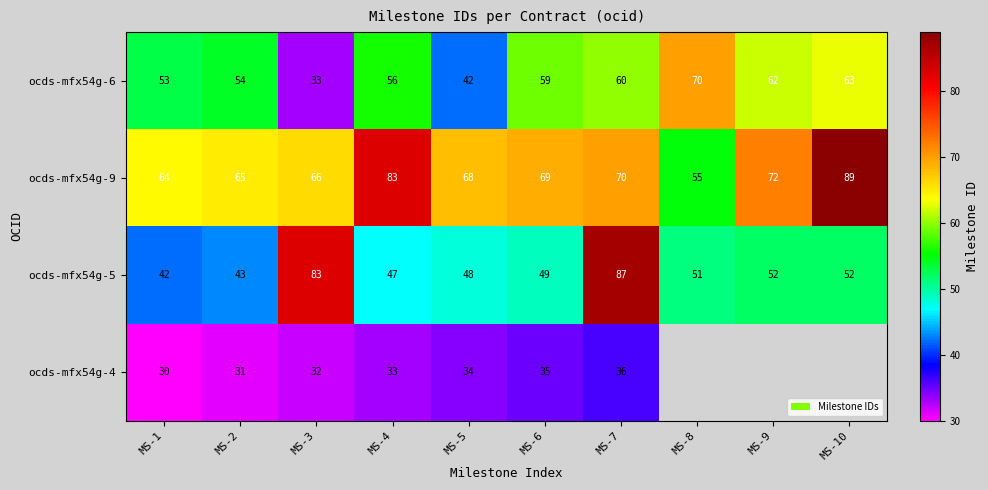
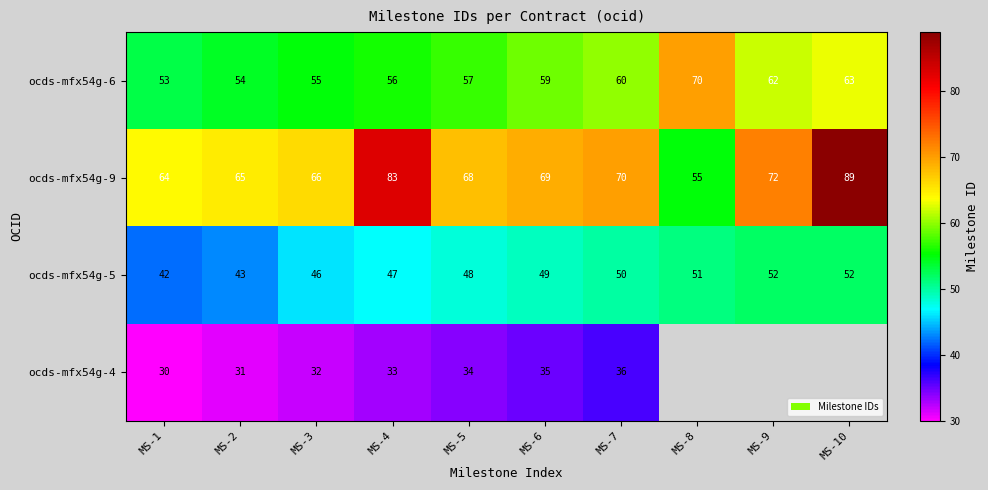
  {
    "ocds-mfx54g-6": {
      "MS-1": 53,
      "MS-2": 54,
-     "MS-3": 33,
+     "MS-3": 55,
      "MS-4": 56,
-     "MS-5": 42,
+     "MS-5": 57,
      "MS-6": 59,
      "MS-7": 60,
      "MS-8": 70,
      "MS-9": 62,
      "MS-10": 63
    },
    "ocds-mfx54g-9": {
      "MS-1": 64,
      "MS-2": 65,
      "MS-3": 66,
      "MS-4": 83,
      "MS-5": 68,
      "MS-6": 69,
      "MS-7": 70,
      "MS-8": 55,
      "MS-9": 72,
      "MS-10": 89
    },
    "ocds-mfx54g-5": {
      "MS-1": 42,
      "MS-2": 43,
-     "MS-3": 83,
+     "MS-3": 46,
      "MS-4": 47,
      "MS-5": 48,
      "MS-6": 49,
-     "MS-7": 87,
+     "MS-7": 50,
      "MS-8": 51,
      "MS-9": 52,
      "MS-10": 52
    },
    "ocds-mfx54g-4": {
      "MS-1": 30,
      "MS-2": 31,
      "MS-3": 32,
      "MS-4": 33,
      "MS-5": 34,
      "MS-6": 35,
      "MS-7": 36
    }
  }
